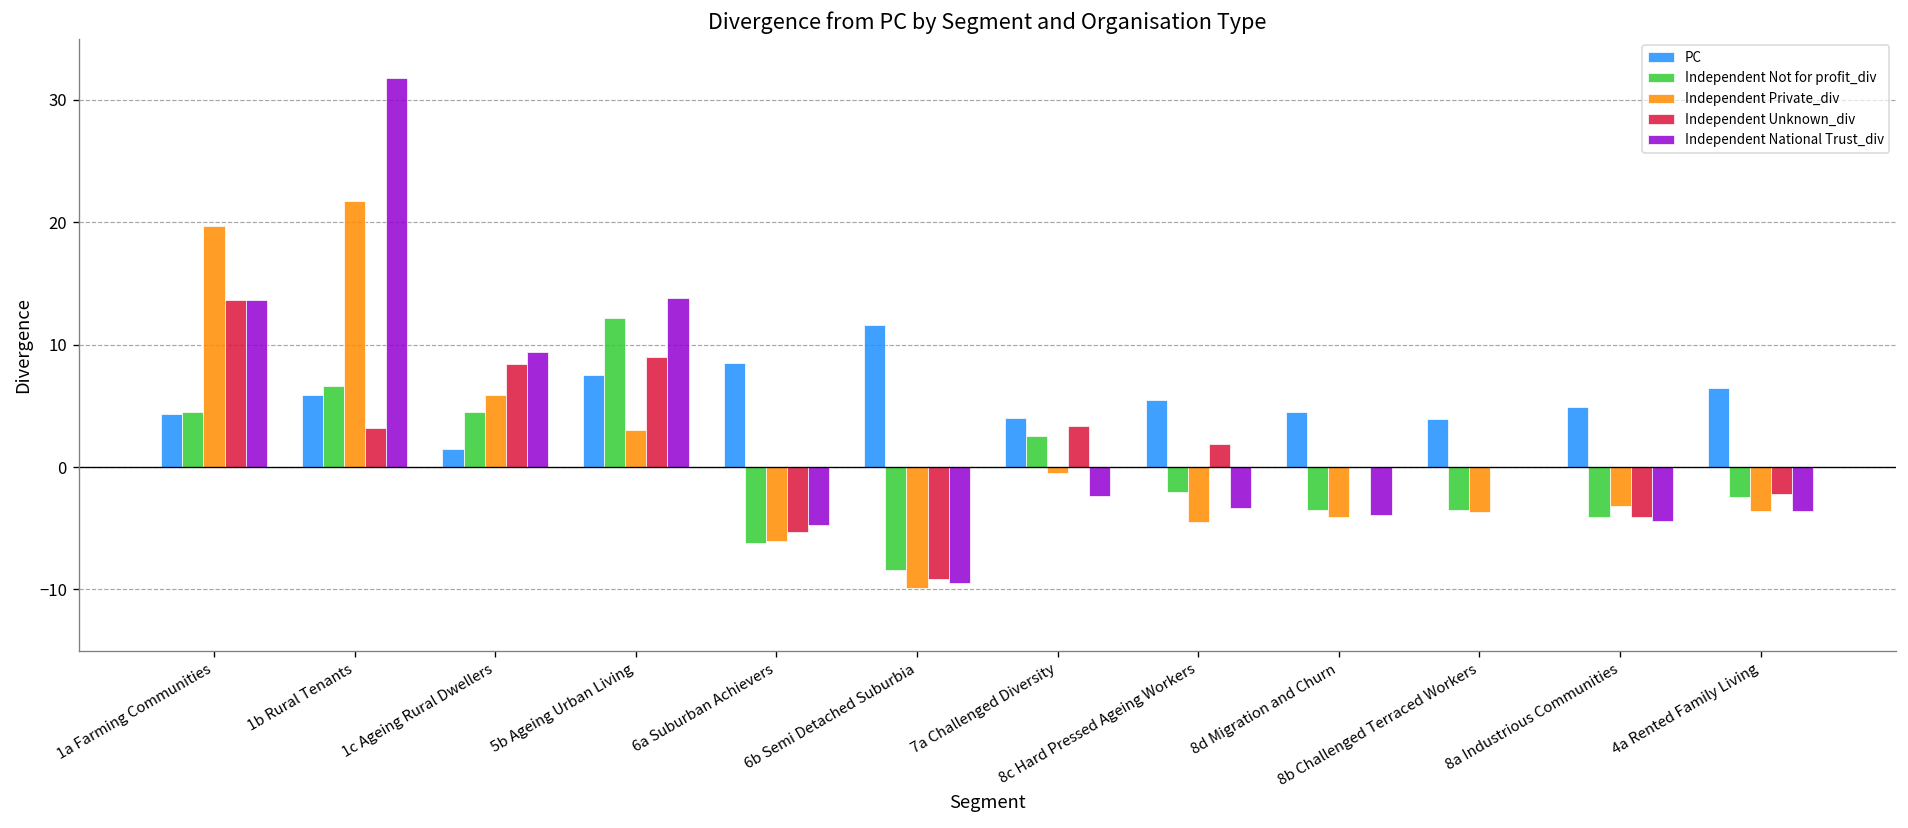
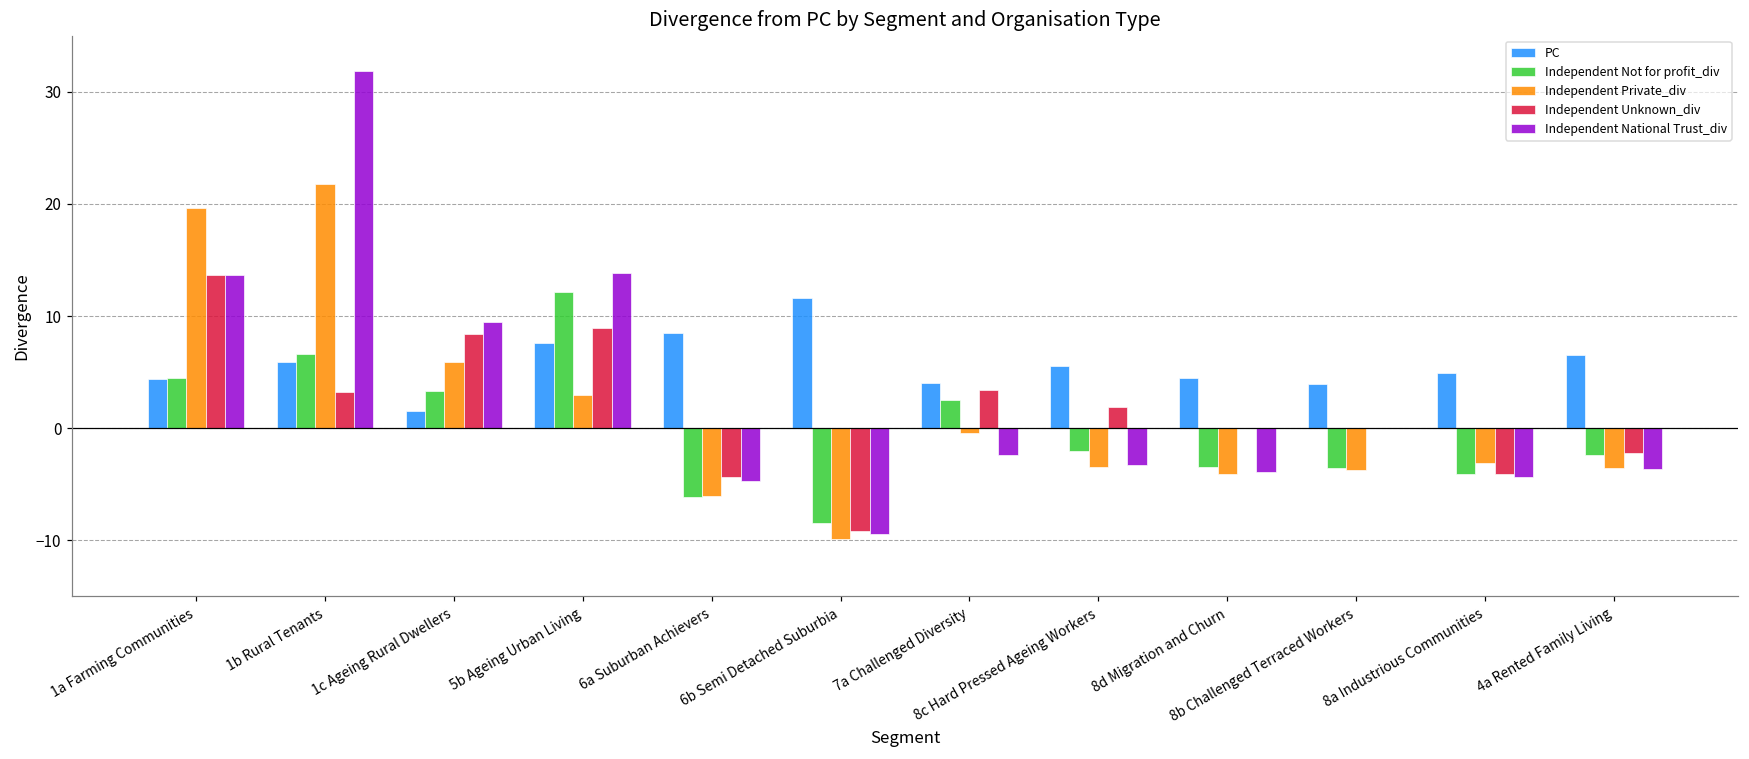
  {
    "PC": {
      "1a Farming Communities": 4.4,
      "1b Rural Tenants": 5.9,
      "1c Ageing Rural Dwellers": 1.5,
      "5b Ageing Urban Living": 7.6,
      "6a Suburban Achievers": 8.5,
      "6b Semi Detached Suburbia": 11.6,
      "7a Challenged Diversity": 4.0,
      "8c Hard Pressed Ageing Workers": 5.5,
      "8d Migration and Churn": 4.5,
      "8b Challenged Terraced Workers": 3.9,
      "8a Industrious Communities": 4.9,
      "4a Rented Family Living": 6.5
    },
    "Independent Not for profit_div": {
      "1a Farming Communities": 4.5,
      "1b Rural Tenants": 6.7,
-     "1c Ageing Rural Dwellers": 4.5,
+     "1c Ageing Rural Dwellers": 3.3,
      "5b Ageing Urban Living": 12.2,
      "6a Suburban Achievers": -6.2,
      "6b Semi Detached Suburbia": -8.4,
      "7a Challenged Diversity": 2.5,
      "8c Hard Pressed Ageing Workers": -2.0,
      "8d Migration and Churn": -3.5,
      "8b Challenged Terraced Workers": -3.5,
      "8a Industrious Communities": -4.1,
      "4a Rented Family Living": -2.4
    },
    "Independent Private_div": {
      "1a Farming Communities": 19.7,
      "1b Rural Tenants": 21.8,
      "1c Ageing Rural Dwellers": 5.9,
      "5b Ageing Urban Living": 3.0,
      "6a Suburban Achievers": -6.0,
      "6b Semi Detached Suburbia": -9.8,
      "7a Challenged Diversity": -0.4,
-     "8c Hard Pressed Ageing Workers": -4.5,
+     "8c Hard Pressed Ageing Workers": -3.5,
      "8d Migration and Churn": -4.0,
      "8b Challenged Terraced Workers": -3.7,
      "8a Industrious Communities": -3.1,
      "4a Rented Family Living": -3.6
    },
    "Independent Unknown_div": {
      "1a Farming Communities": 13.6,
      "1b Rural Tenants": 3.2,
      "1c Ageing Rural Dwellers": 8.4,
      "5b Ageing Urban Living": 9.0,
-     "6a Suburban Achievers": -5.3,
+     "6a Suburban Achievers": -4.4,
      "6b Semi Detached Suburbia": -9.2,
      "7a Challenged Diversity": 3.4,
      "8c Hard Pressed Ageing Workers": 1.9,
      "8d Migration and Churn": 0.0,
      "8b Challenged Terraced Workers": 0.0,
      "8a Industrious Communities": -4.1,
      "4a Rented Family Living": -2.2
    },
    "Independent National Trust_div": {
      "1a Farming Communities": 13.7,
      "1b Rural Tenants": 31.8,
      "1c Ageing Rural Dwellers": 9.4,
      "5b Ageing Urban Living": 13.8,
      "6a Suburban Achievers": -4.7,
      "6b Semi Detached Suburbia": -9.5,
      "7a Challenged Diversity": -2.4,
      "8c Hard Pressed Ageing Workers": -3.3,
      "8d Migration and Churn": -3.9,
      "8b Challenged Terraced Workers": 0.0,
      "8a Industrious Communities": -4.4,
      "4a Rented Family Living": -3.6
    }
  }
